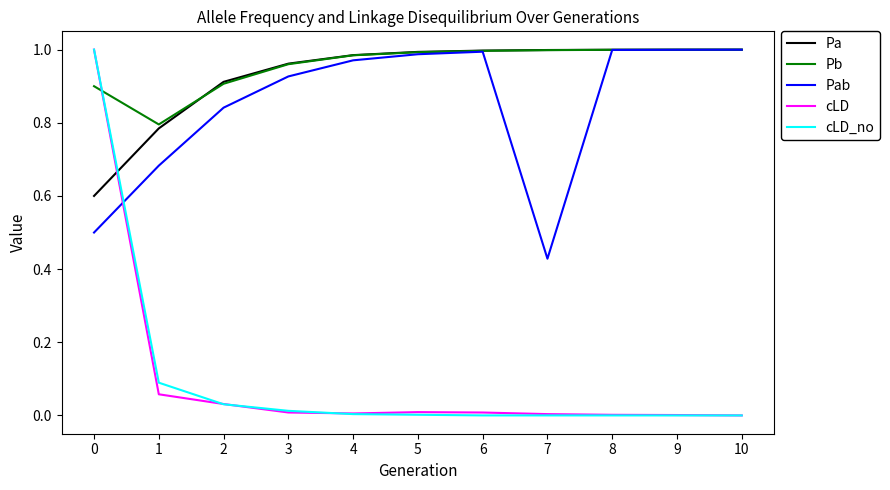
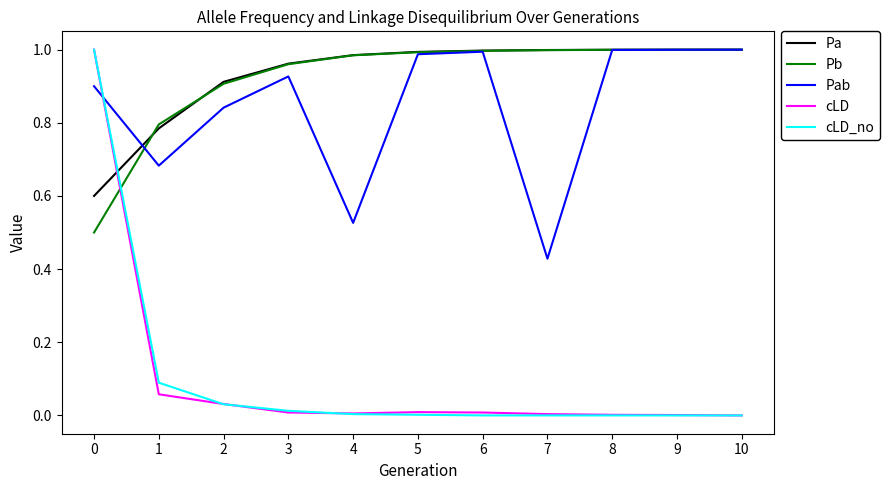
  {
    "Pa": {
      "0": 0.60,
      "1": 0.78
    },
    "Pb": {
-     "0": 0.9,
+     "0": 0.5,
      "1": 0.8
    },
    "Pab": {
-     "0": 0.5,
+     "0": 0.9,
      "1": 0.68,
      "2": 0.84,
      "3": 0.93,
-     "4": 0.97,
+     "4": 0.53,
      "7": 0.43
    },
    "cLD": {
      "1": 0.06,
      "5": 0.01,
      "6": 0.01
    },
    "cLD_no": {
      "1": 0.09,
      "5": 0.00,
      "6": 0.00
    }
  }
